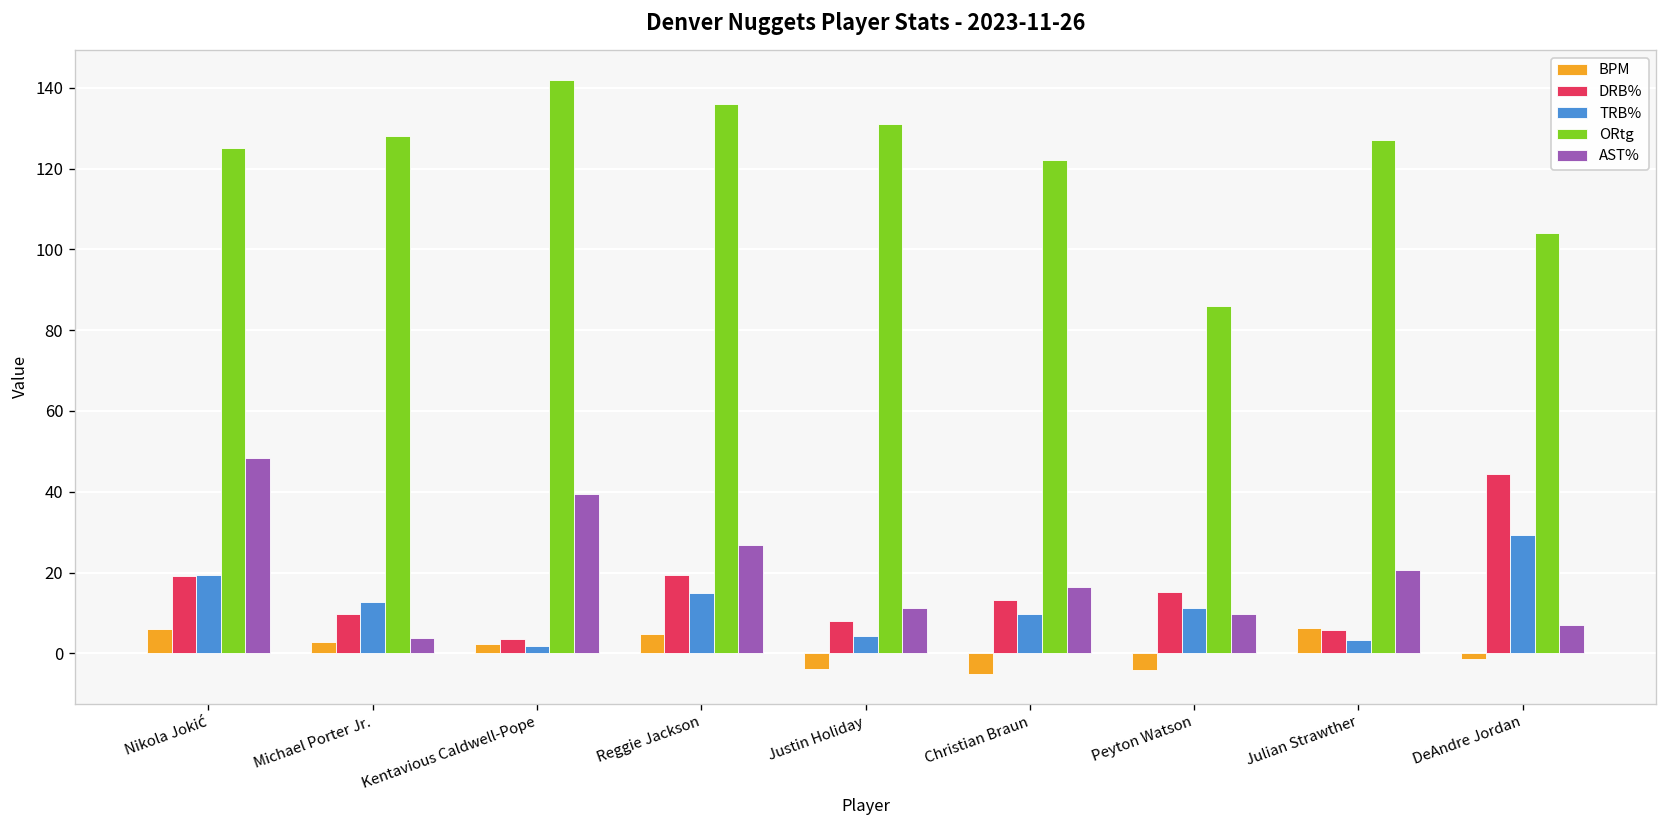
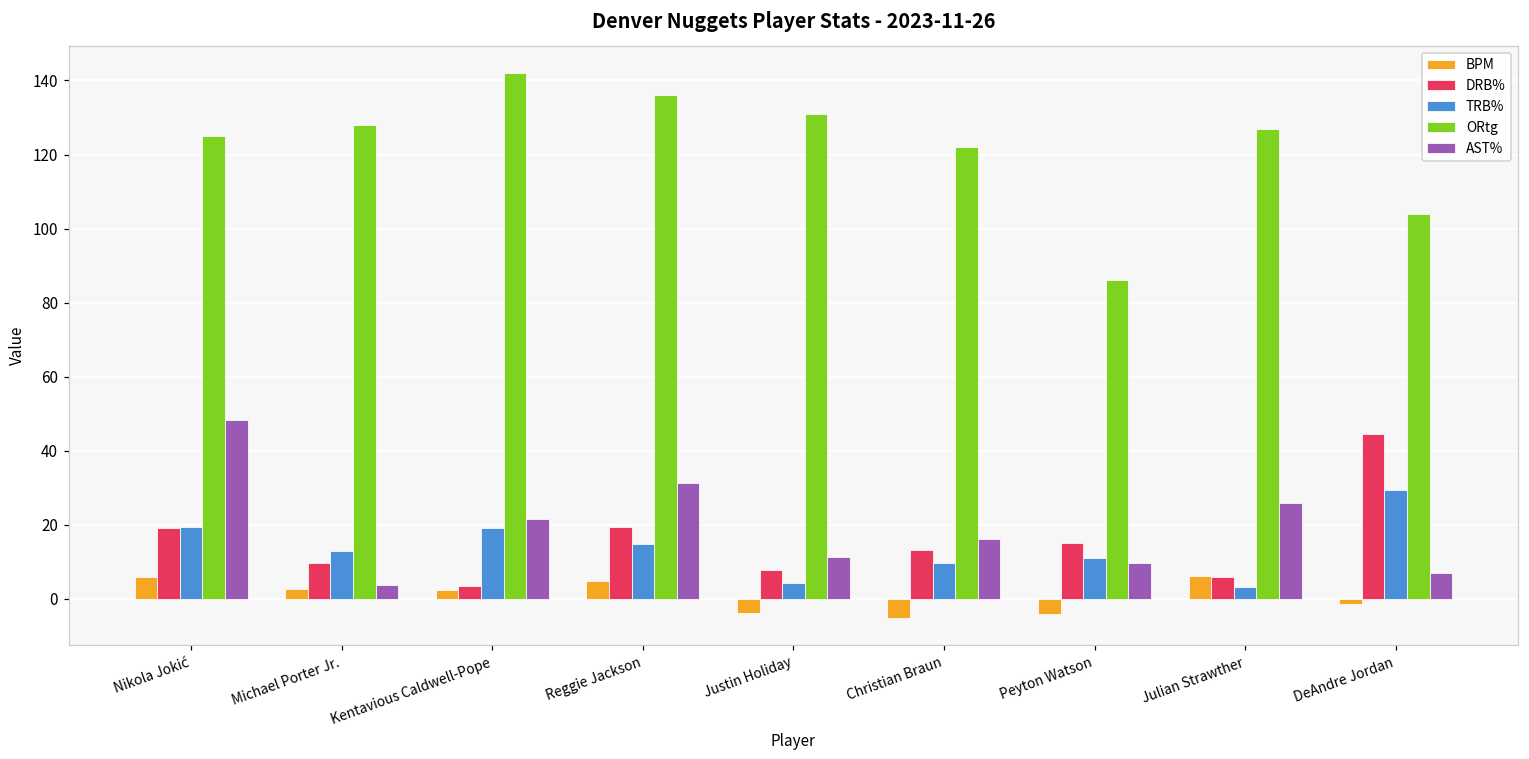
  {
    "BPM": {
      "Nikola Jokić": 6,
      "Michael Porter Jr.": 3,
      "Kentavious Caldwell-Pope": 2,
      "Reggie Jackson": 5,
      "Justin Holiday": -4,
      "Christian Braun": -5,
      "Peyton Watson": -4,
      "Julian Strawther": 6,
      "DeAndre Jordan": -1
    },
    "DRB%": {
      "Nikola Jokić": 19,
      "Michael Porter Jr.": 10,
      "Kentavious Caldwell-Pope": 4,
      "Reggie Jackson": 19,
      "Justin Holiday": 8,
      "Christian Braun": 13,
      "Peyton Watson": 15,
      "Julian Strawther": 6,
      "DeAndre Jordan": 44
    },
    "TRB%": {
      "Nikola Jokić": 19,
      "Michael Porter Jr.": 13,
-     "Kentavious Caldwell-Pope": 2,
+     "Kentavious Caldwell-Pope": 19,
      "Reggie Jackson": 15,
      "Justin Holiday": 4,
      "Christian Braun": 10,
      "Peyton Watson": 11,
      "Julian Strawther": 3,
      "DeAndre Jordan": 29
    },
    "ORtg": {
      "Nikola Jokić": 125,
      "Michael Porter Jr.": 128,
      "Kentavious Caldwell-Pope": 142,
      "Reggie Jackson": 136,
      "Justin Holiday": 131,
      "Christian Braun": 122,
      "Peyton Watson": 86,
      "Julian Strawther": 127,
      "DeAndre Jordan": 104
    },
    "AST%": {
      "Nikola Jokić": 48,
      "Michael Porter Jr.": 4,
-     "Kentavious Caldwell-Pope": 39,
-     "Reggie Jackson": 27,
+     "Kentavious Caldwell-Pope": 22,
+     "Reggie Jackson": 31,
      "Justin Holiday": 11,
      "Christian Braun": 16,
      "Peyton Watson": 10,
-     "Julian Strawther": 21,
+     "Julian Strawther": 26,
      "DeAndre Jordan": 7
    }
  }
